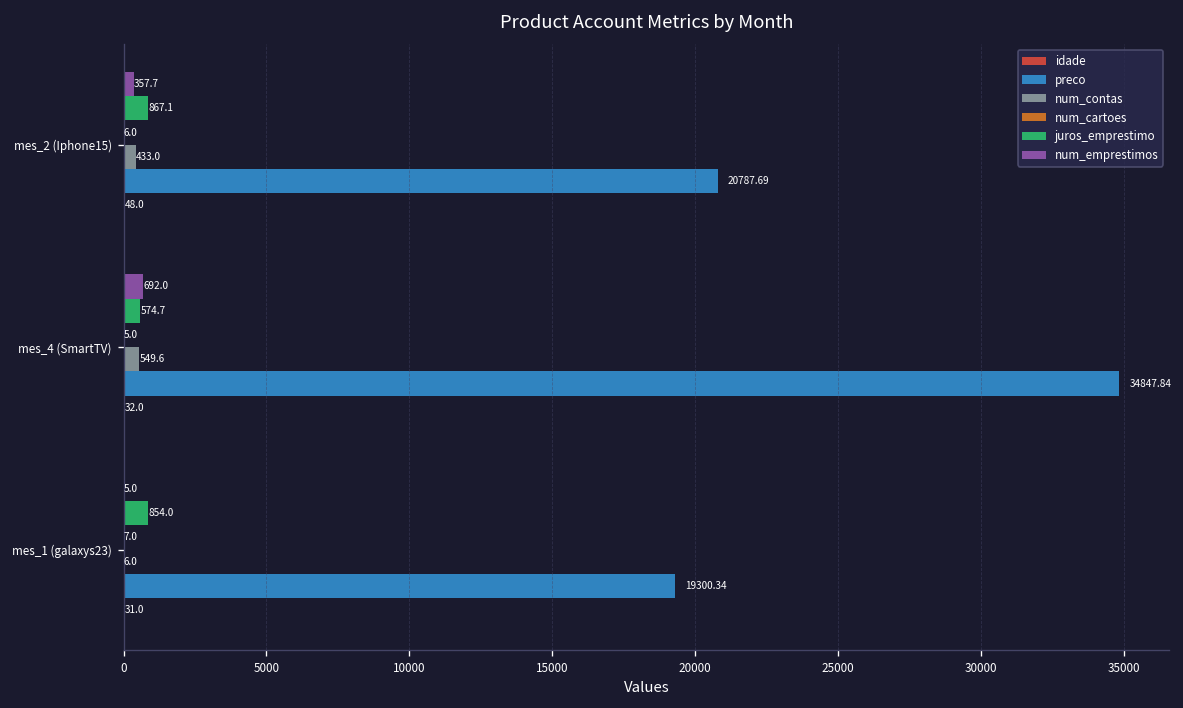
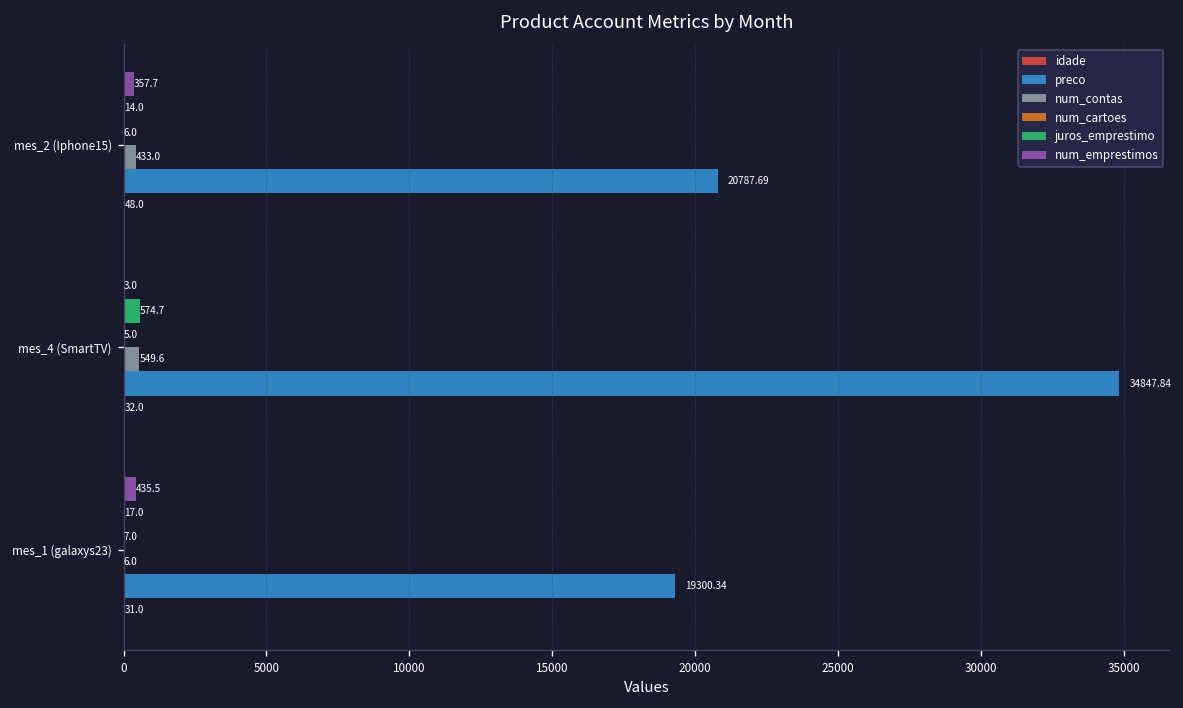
  {
    "preco": {
      "mes_2 (Iphone15)": 20787.69,
      "mes_4 (SmartTV)": 34847.84,
      "mes_1 (galaxys23)": 19300.34
    },
    "num_contas": {
      "mes_2 (Iphone15)": 433.0,
      "mes_4 (SmartTV)": 549.6,
      "mes_1 (galaxys23)": 6.0
    },
    "juros_emprestimo": {
-     "mes_2 (Iphone15)": 867.1,
+     "mes_2 (Iphone15)": 14.0,
      "mes_4 (SmartTV)": 574.7,
-     "mes_1 (galaxys23)": 854.0
+     "mes_1 (galaxys23)": 17.0
    },
    "num_emprestimos": {
      "mes_2 (Iphone15)": 357.7,
-     "mes_4 (SmartTV)": 692.0,
-     "mes_1 (galaxys23)": 5.0
+     "mes_4 (SmartTV)": 3.0,
+     "mes_1 (galaxys23)": 435.5
    }
  }
